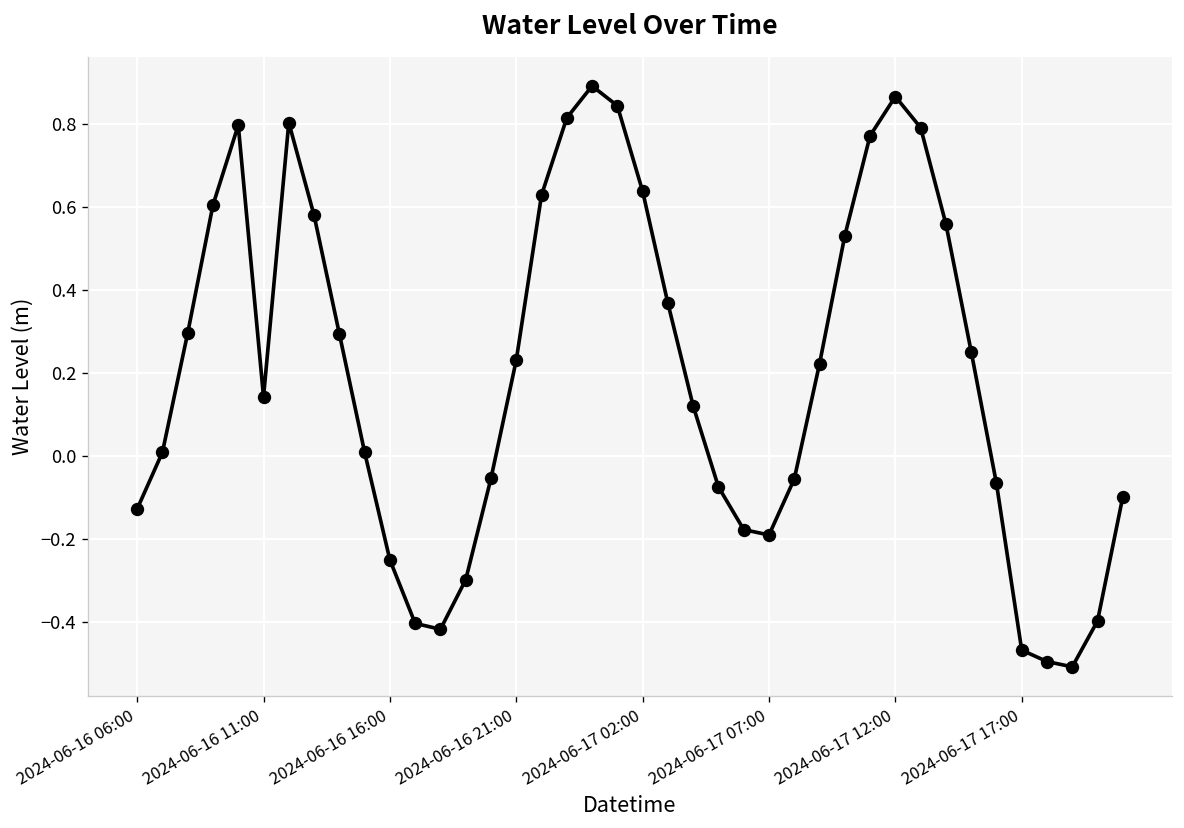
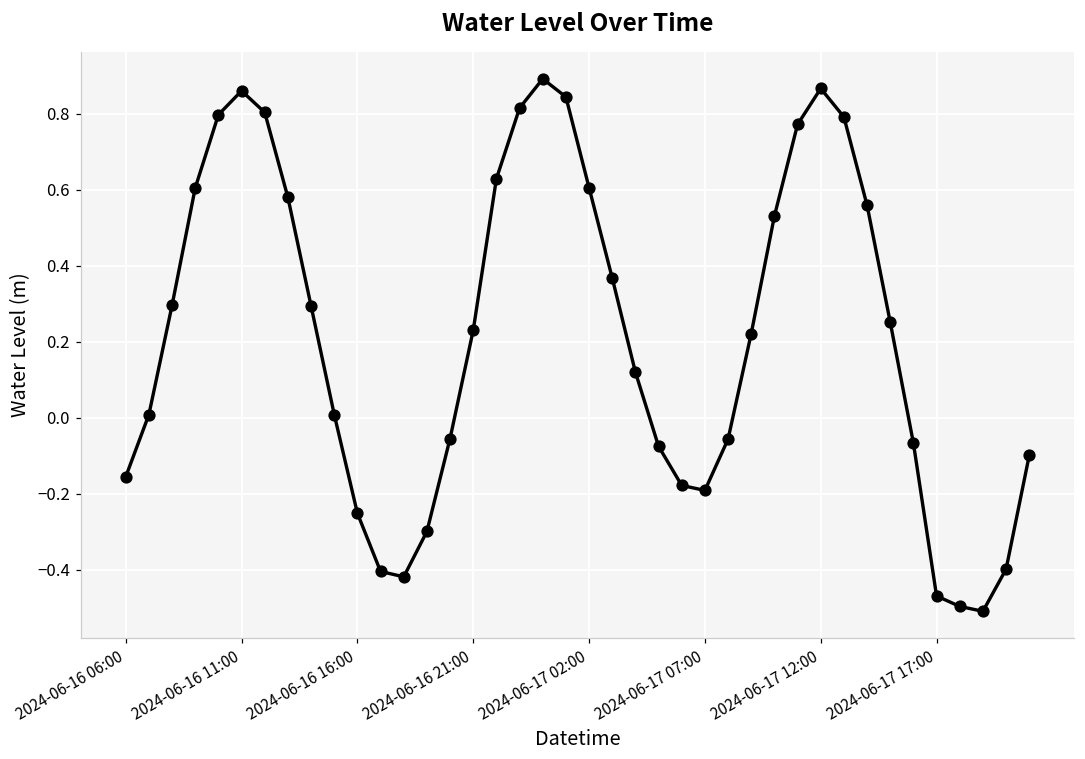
  {
-   "2024-06-16 06:00": -0.13,
-   "2024-06-16 11:00": 0.14,
+   "2024-06-16 06:00": -0.15,
+   "2024-06-16 11:00": 0.86,
    "2024-06-16 16:00": -0.25,
    "2024-06-16 21:00": 0.23,
-   "2024-06-17 02:00": 0.64,
+   "2024-06-17 02:00": 0.61,
    "2024-06-17 07:00": -0.19,
    "2024-06-17 12:00": 0.87,
    "2024-06-17 17:00": -0.47
  }
